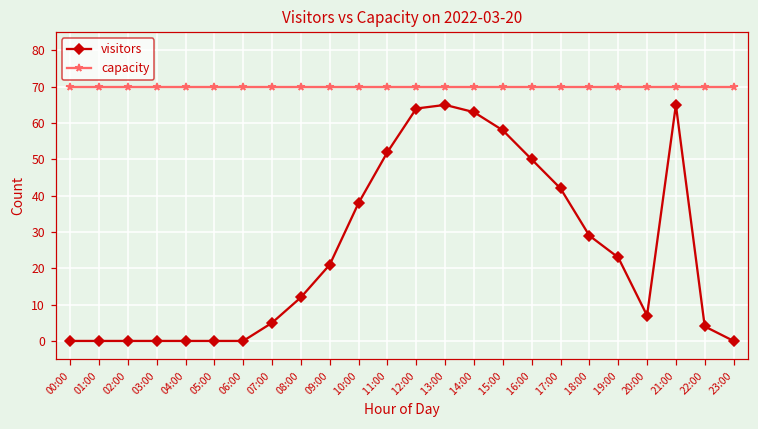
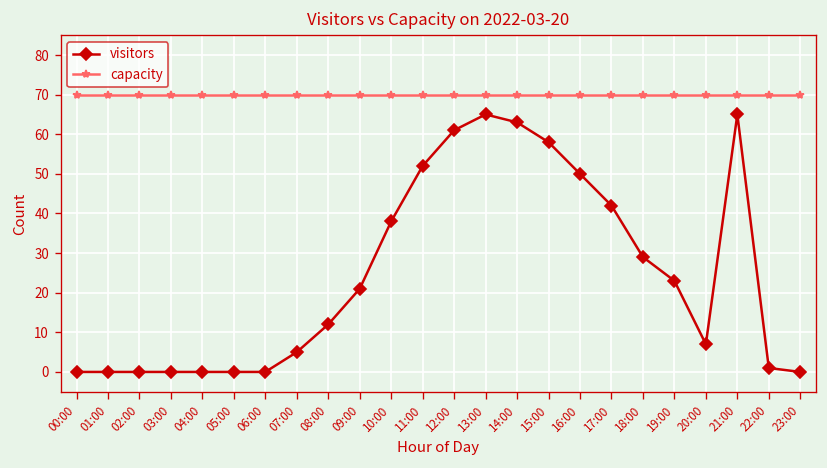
  {
    "visitors": {
      "00:00": 0,
      "01:00": 0,
      "02:00": 0,
      "03:00": 0,
      "04:00": 0,
      "05:00": 0,
      "06:00": 0,
      "07:00": 5,
      "08:00": 12,
      "09:00": 21,
      "10:00": 38,
      "11:00": 52,
-     "12:00": 64,
+     "12:00": 61,
      "13:00": 65,
      "14:00": 63,
      "15:00": 58,
      "16:00": 50,
      "17:00": 42,
      "18:00": 29,
      "19:00": 23,
      "20:00": 7,
      "21:00": 65,
-     "22:00": 4,
+     "22:00": 1,
      "23:00": 0
    },
    "capacity": {
      "00:00": 70,
      "01:00": 70,
      "02:00": 70,
      "03:00": 70,
      "04:00": 70,
      "05:00": 70,
      "06:00": 70,
      "07:00": 70,
      "08:00": 70,
      "09:00": 70,
      "10:00": 70,
      "11:00": 70,
      "12:00": 70,
      "13:00": 70,
      "14:00": 70,
      "15:00": 70,
      "16:00": 70,
      "17:00": 70,
      "18:00": 70,
      "19:00": 70,
      "20:00": 70,
      "21:00": 70,
      "22:00": 70,
      "23:00": 70
    }
  }
